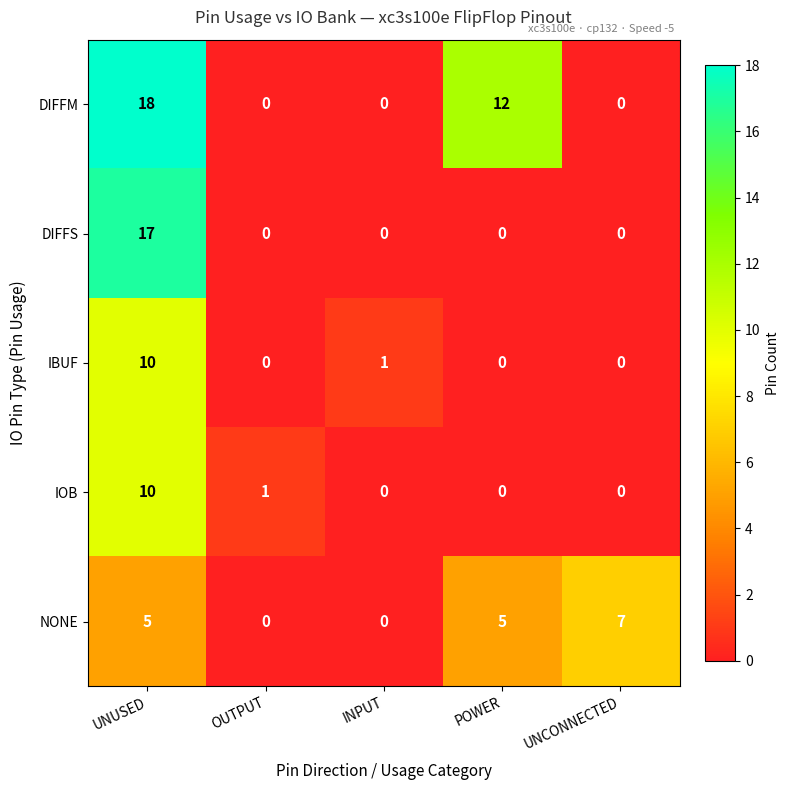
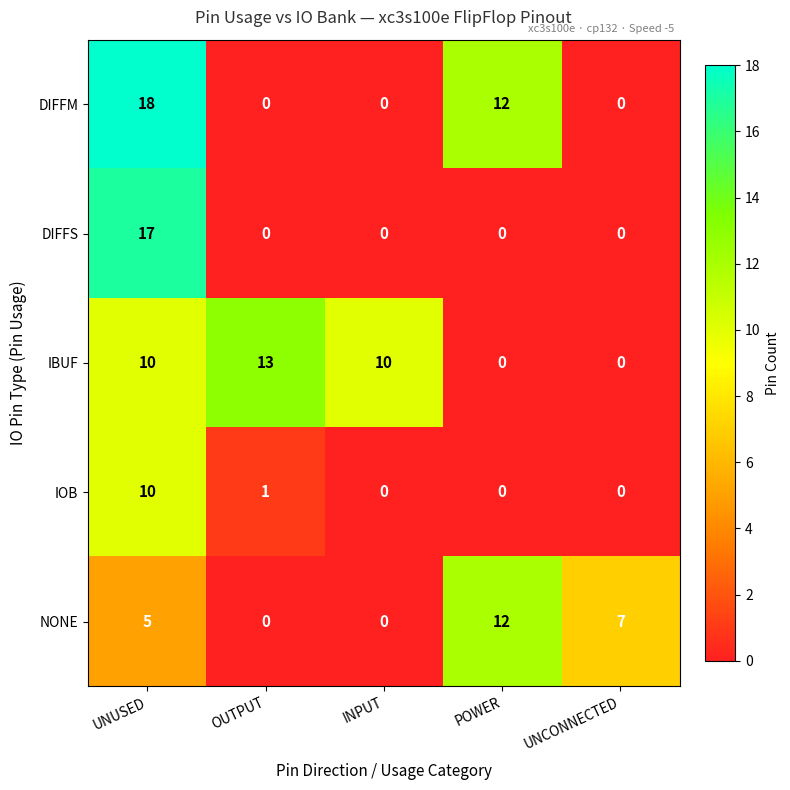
  {
    "DIFFM": {
      "UNUSED": 18,
      "OUTPUT": 0,
      "INPUT": 0,
      "POWER": 12,
      "UNCONNECTED": 0
    },
    "DIFFS": {
      "UNUSED": 17,
      "OUTPUT": 0,
      "INPUT": 0,
      "POWER": 0,
      "UNCONNECTED": 0
    },
    "IBUF": {
      "UNUSED": 10,
-     "OUTPUT": 0,
-     "INPUT": 1,
+     "OUTPUT": 13,
+     "INPUT": 10,
      "POWER": 0,
      "UNCONNECTED": 0
    },
    "IOB": {
      "UNUSED": 10,
      "OUTPUT": 1,
      "INPUT": 0,
      "POWER": 0,
      "UNCONNECTED": 0
    },
    "NONE": {
      "UNUSED": 5,
      "OUTPUT": 0,
      "INPUT": 0,
-     "POWER": 5,
+     "POWER": 12,
      "UNCONNECTED": 7
    }
  }
